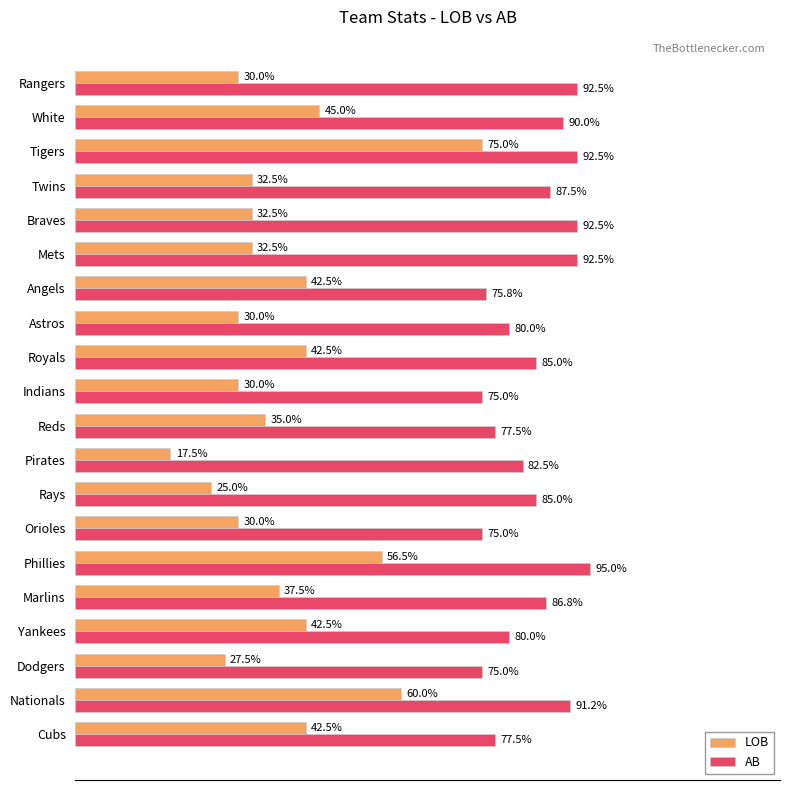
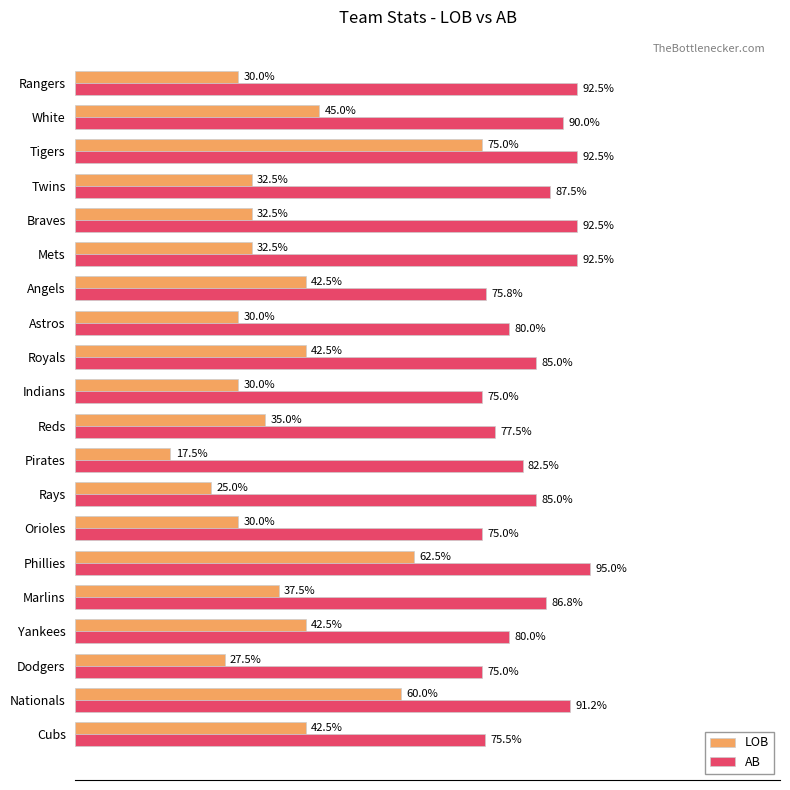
  {
    "LOB": {
      "Rangers": "30.0%",
      "White": "45.0%",
      "Tigers": "75.0%",
      "Twins": "32.5%",
      "Braves": "32.5%",
      "Mets": "32.5%",
      "Angels": "42.5%",
      "Astros": "30.0%",
      "Royals": "42.5%",
      "Indians": "30.0%",
      "Reds": "35.0%",
      "Pirates": "17.5%",
      "Rays": "25.0%",
      "Orioles": "30.0%",
-     "Phillies": "56.5%",
+     "Phillies": "62.5%",
      "Marlins": "37.5%",
      "Yankees": "42.5%",
      "Dodgers": "27.5%",
      "Nationals": "60.0%",
      "Cubs": "42.5%"
    },
    "AB": {
      "Rangers": "92.5%",
      "White": "90.0%",
      "Tigers": "92.5%",
      "Twins": "87.5%",
      "Braves": "92.5%",
      "Mets": "92.5%",
      "Angels": "75.8%",
      "Astros": "80.0%",
      "Royals": "85.0%",
      "Indians": "75.0%",
      "Reds": "77.5%",
      "Pirates": "82.5%",
      "Rays": "85.0%",
      "Orioles": "75.0%",
      "Phillies": "95.0%",
      "Marlins": "86.8%",
      "Yankees": "80.0%",
      "Dodgers": "75.0%",
      "Nationals": "91.2%",
-     "Cubs": "77.5%"
+     "Cubs": "75.5%"
    }
  }
